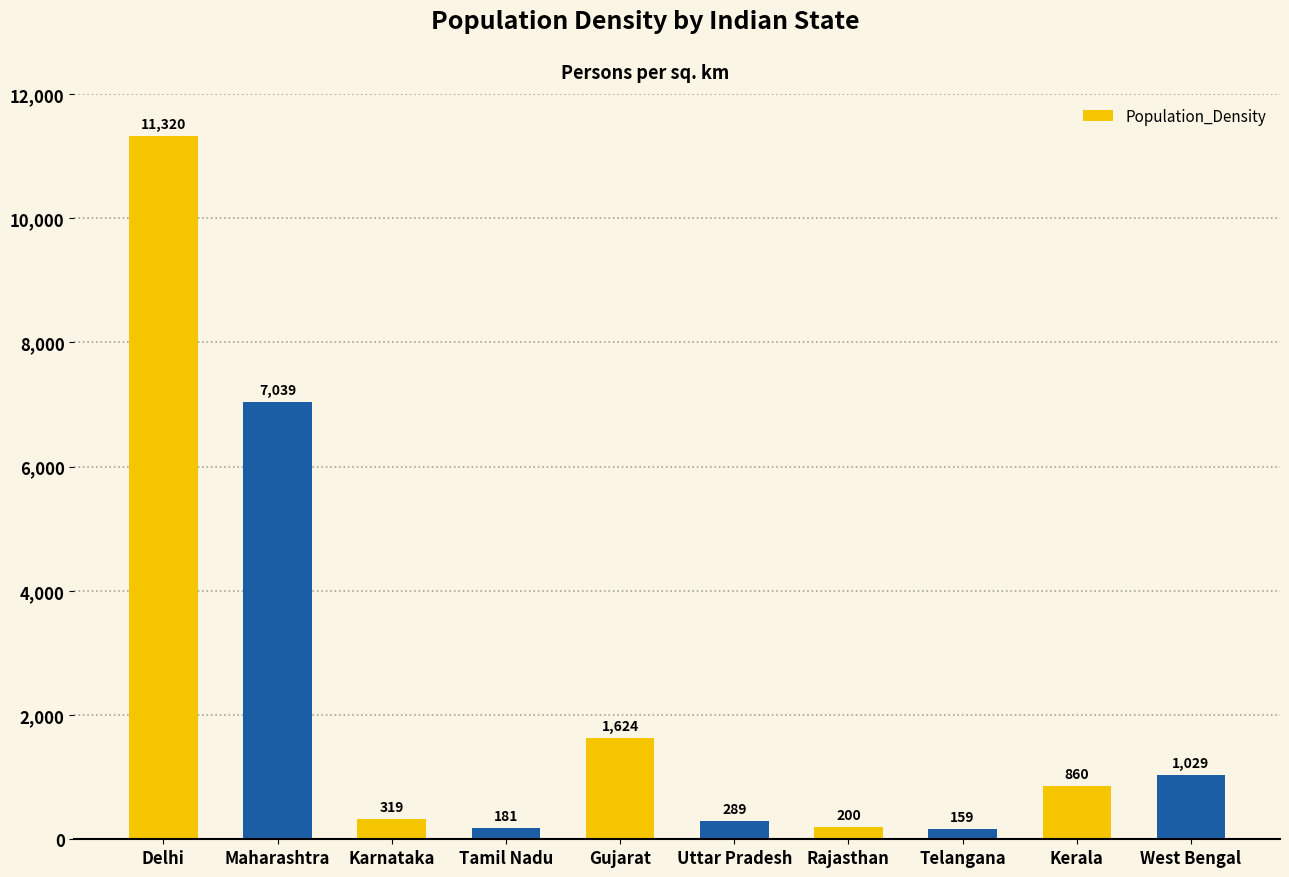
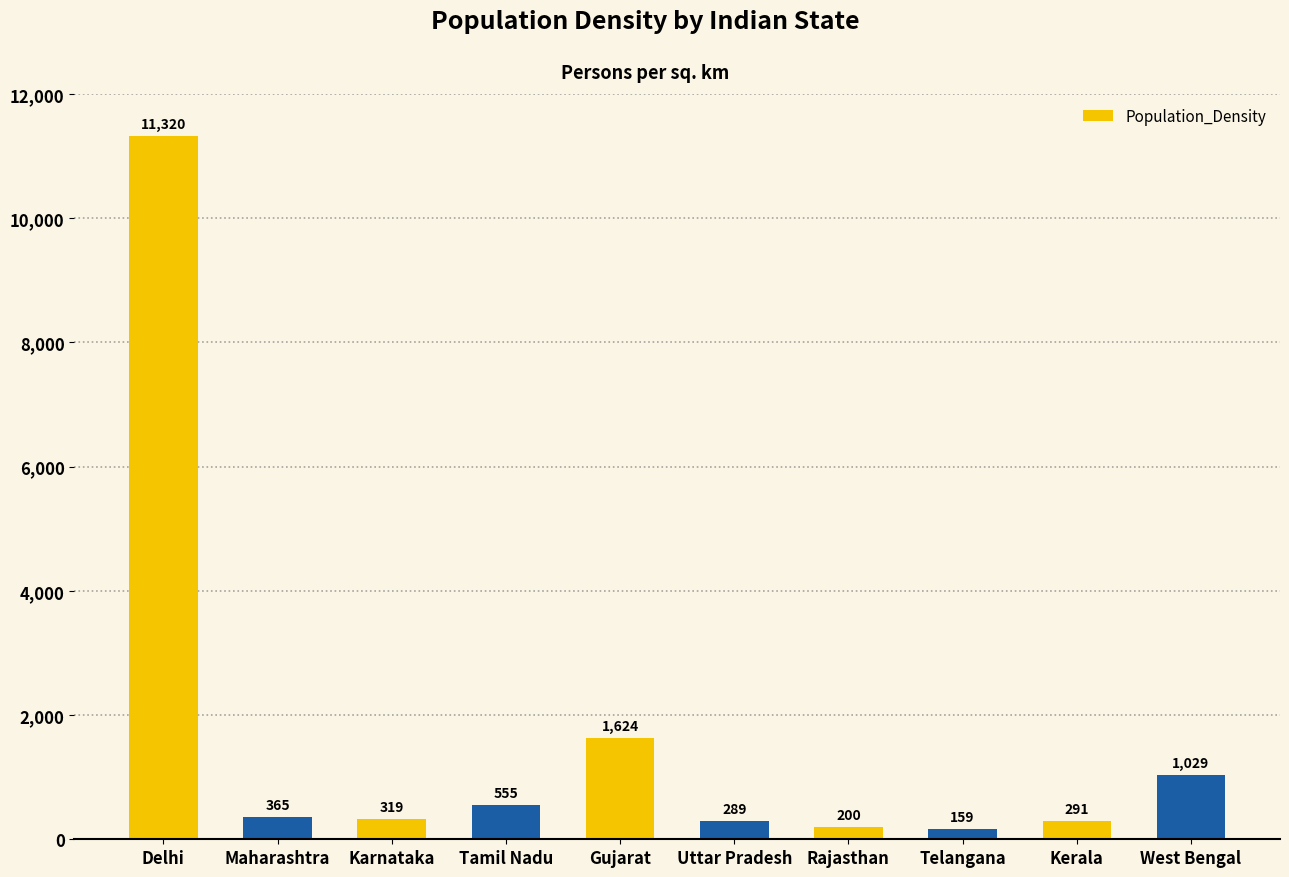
  {
    "Delhi": "11,320",
-   "Maharashtra": "7,039",
+   "Maharashtra": "365",
    "Karnataka": "319",
-   "Tamil Nadu": "181",
+   "Tamil Nadu": "555",
    "Gujarat": "1,624",
    "Uttar Pradesh": "289",
    "Rajasthan": "200",
    "Telangana": "159",
-   "Kerala": "860",
+   "Kerala": "291",
    "West Bengal": "1,029"
  }
